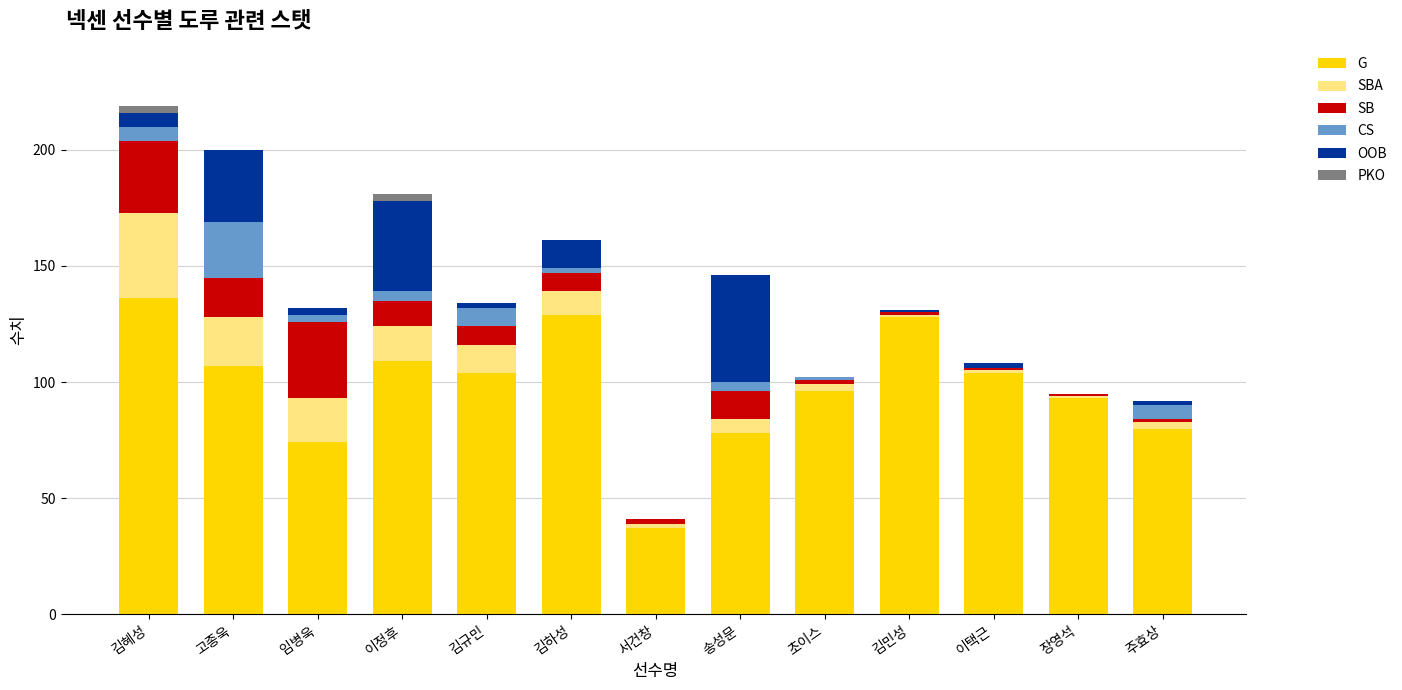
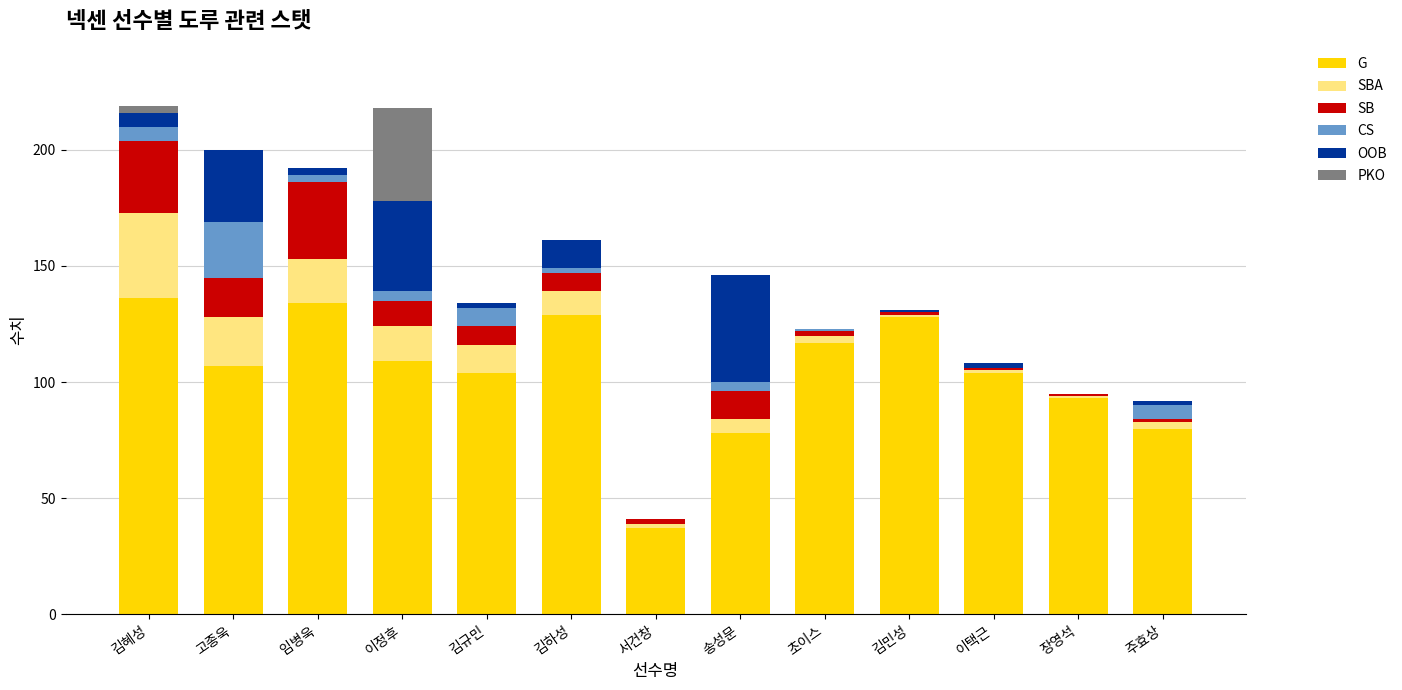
  {
    "G": {
      "김혜성": 136,
      "고종욱": 107,
-     "임병욱": 74,
+     "임병욱": 134,
      "이정후": 109,
      "김규민": 104,
      "김하성": 129,
      "서건창": 37,
      "송성문": 78,
-     "초이스": 96,
+     "초이스": 117,
      "김민성": 128,
      "이택근": 104,
      "장영석": 93,
      "주효상": 80
    },
    "SBA": {
      "김혜성": 37,
      "고종욱": 21,
      "임병욱": 19,
      "이정후": 15,
      "김규민": 12,
      "김하성": 10,
      "서건창": 2,
      "송성문": 6,
      "초이스": 3,
      "주효상": 3
    },
    "SB": {
      "김혜성": 31,
      "고종욱": 17,
      "임병욱": 33,
      "이정후": 11,
      "김규민": 8,
      "김하성": 8,
      "서건창": 2,
      "송성문": 12,
      "초이스": 2
    },
    "CS": {
      "김혜성": 6,
      "고종욱": 24,
      "임병욱": 3,
      "이정후": 4,
      "김규민": 8,
      "김하성": 2,
      "서건창": 0,
      "송성문": 4,
      "김민성": 0,
      "이택근": 0,
      "장영석": 0,
      "주효상": 6
    },
    "OOB": {
      "김혜성": 6,
      "고종욱": 31,
      "임병욱": 3,
      "이정후": 39,
      "김규민": 2,
      "김하성": 12,
      "서건창": 0,
      "송성문": 46,
      "초이스": 0,
      "이택근": 2,
      "장영석": 0,
      "주효상": 2
    },
    "PKO": {
      "김혜성": 3,
      "고종욱": 0,
      "임병욱": 0,
-     "이정후": 3,
+     "이정후": 40,
      "김규민": 0,
      "김하성": 0,
      "서건창": 0,
      "송성문": 0,
      "초이스": 0,
      "김민성": 0,
      "이택근": 0,
      "장영석": 0,
      "주효상": 0
    }
  }
